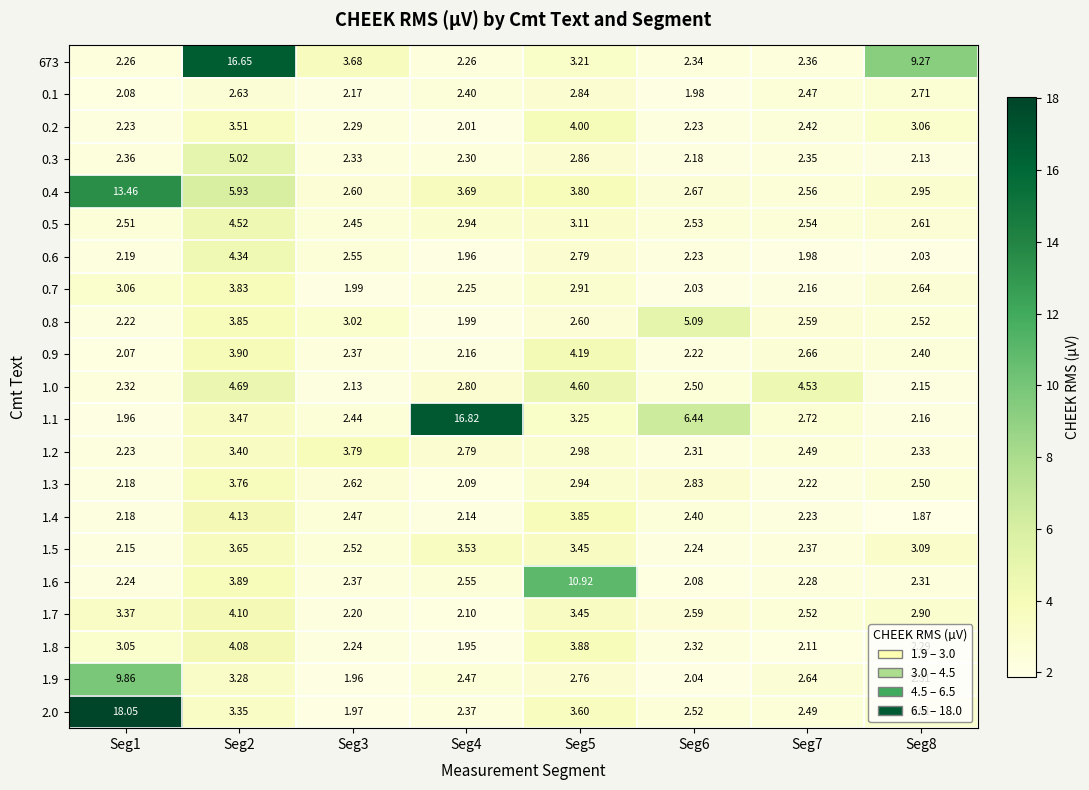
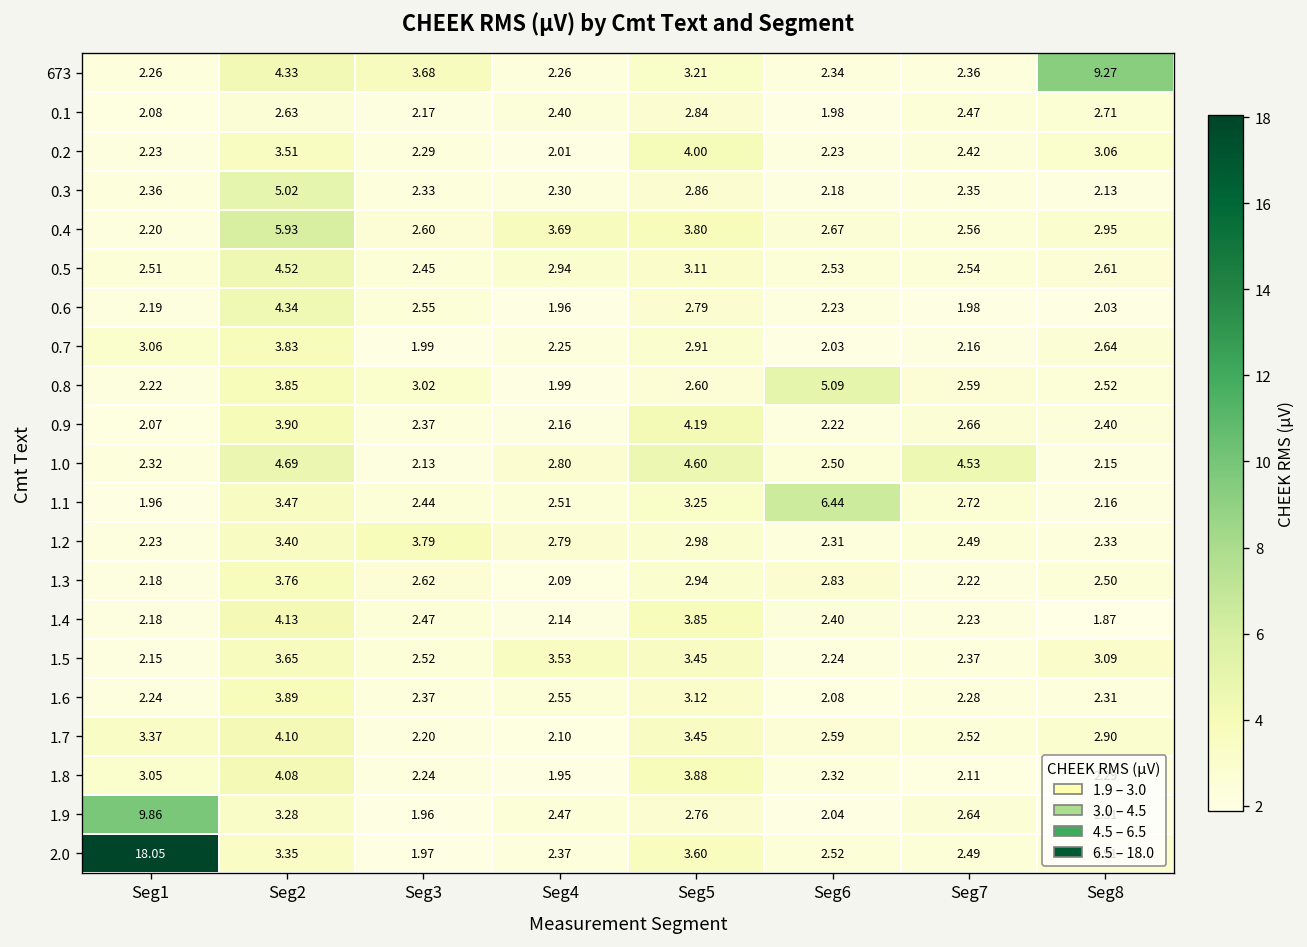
  {
    "673": {
      "Seg1": 2.26,
-     "Seg2": 16.65,
+     "Seg2": 4.33,
      "Seg3": 3.68,
      "Seg4": 2.26,
      "Seg5": 3.21,
      "Seg6": 2.34,
      "Seg7": 2.36,
      "Seg8": 9.27
    },
    "0.1": {
      "Seg1": 2.08,
      "Seg2": 2.63,
      "Seg3": 2.17,
      "Seg4": 2.40,
      "Seg5": 2.84,
      "Seg6": 1.98,
      "Seg7": 2.47,
      "Seg8": 2.71
    },
    "0.2": {
      "Seg1": 2.23,
      "Seg2": 3.51,
      "Seg3": 2.29,
      "Seg4": 2.01,
      "Seg5": 4.00,
      "Seg6": 2.23,
      "Seg7": 2.42,
      "Seg8": 3.06
    },
    "0.3": {
      "Seg1": 2.36,
      "Seg2": 5.02,
      "Seg3": 2.33,
      "Seg4": 2.30,
      "Seg5": 2.86,
      "Seg6": 2.18,
      "Seg7": 2.35,
      "Seg8": 2.13
    },
    "0.4": {
-     "Seg1": 13.46,
+     "Seg1": 2.20,
      "Seg2": 5.93,
      "Seg3": 2.60,
      "Seg4": 3.69,
      "Seg5": 3.80,
      "Seg6": 2.67,
      "Seg7": 2.56,
      "Seg8": 2.95
    },
    "0.5": {
      "Seg1": 2.51,
      "Seg2": 4.52,
      "Seg3": 2.45,
      "Seg4": 2.94,
      "Seg5": 3.11,
      "Seg6": 2.53,
      "Seg7": 2.54,
      "Seg8": 2.61
    },
    "0.6": {
      "Seg1": 2.19,
      "Seg2": 4.34,
      "Seg3": 2.55,
      "Seg4": 1.96,
      "Seg5": 2.79,
      "Seg6": 2.23,
      "Seg7": 1.98,
      "Seg8": 2.03
    },
    "0.7": {
      "Seg1": 3.06,
      "Seg2": 3.83,
      "Seg3": 1.99,
      "Seg4": 2.25,
      "Seg5": 2.91,
      "Seg6": 2.03,
      "Seg7": 2.16,
      "Seg8": 2.64
    },
    "0.8": {
      "Seg1": 2.22,
      "Seg2": 3.85,
      "Seg3": 3.02,
      "Seg4": 1.99,
      "Seg5": 2.60,
      "Seg6": 5.09,
      "Seg7": 2.59,
      "Seg8": 2.52
    },
    "0.9": {
      "Seg1": 2.07,
      "Seg2": 3.90,
      "Seg3": 2.37,
      "Seg4": 2.16,
      "Seg5": 4.19,
      "Seg6": 2.22,
      "Seg7": 2.66,
      "Seg8": 2.40
    },
    "1.0": {
      "Seg1": 2.32,
      "Seg2": 4.69,
      "Seg3": 2.13,
      "Seg4": 2.80,
      "Seg5": 4.60,
      "Seg6": 2.50,
      "Seg7": 4.53,
      "Seg8": 2.15
    },
    "1.1": {
      "Seg1": 1.96,
      "Seg2": 3.47,
      "Seg3": 2.44,
-     "Seg4": 16.82,
+     "Seg4": 2.51,
      "Seg5": 3.25,
      "Seg6": 6.44,
      "Seg7": 2.72,
      "Seg8": 2.16
    },
    "1.2": {
      "Seg1": 2.23,
      "Seg2": 3.40,
      "Seg3": 3.79,
      "Seg4": 2.79,
      "Seg5": 2.98,
      "Seg6": 2.31,
      "Seg7": 2.49,
      "Seg8": 2.33
    },
    "1.3": {
      "Seg1": 2.18,
      "Seg2": 3.76,
      "Seg3": 2.62,
      "Seg4": 2.09,
      "Seg5": 2.94,
      "Seg6": 2.83,
      "Seg7": 2.22,
      "Seg8": 2.50
    },
    "1.4": {
      "Seg1": 2.18,
      "Seg2": 4.13,
      "Seg3": 2.47,
      "Seg4": 2.14,
      "Seg5": 3.85,
      "Seg6": 2.40,
      "Seg7": 2.23,
      "Seg8": 1.87
    },
    "1.5": {
      "Seg1": 2.15,
      "Seg2": 3.65,
      "Seg3": 2.52,
      "Seg4": 3.53,
      "Seg5": 3.45,
      "Seg6": 2.24,
      "Seg7": 2.37,
      "Seg8": 3.09
    },
    "1.6": {
      "Seg1": 2.24,
      "Seg2": 3.89,
      "Seg3": 2.37,
      "Seg4": 2.55,
-     "Seg5": 10.92,
+     "Seg5": 3.12,
      "Seg6": 2.08,
      "Seg7": 2.28,
      "Seg8": 2.31
    },
    "1.7": {
      "Seg1": 3.37,
      "Seg2": 4.10,
      "Seg3": 2.20,
      "Seg4": 2.10,
      "Seg5": 3.45,
      "Seg6": 2.59,
      "Seg7": 2.52,
      "Seg8": 2.90
    },
    "1.8": {
      "Seg1": 3.05,
      "Seg2": 4.08,
      "Seg3": 2.24,
      "Seg4": 1.95,
      "Seg5": 3.88,
      "Seg6": 2.32,
      "Seg7": 2.11
    },
    "1.9": {
      "Seg1": 9.86,
      "Seg2": 3.28,
      "Seg3": 1.96,
      "Seg4": 2.47,
      "Seg5": 2.76,
      "Seg6": 2.04,
      "Seg7": 2.64
    },
    "2.0": {
      "Seg1": 18.05,
      "Seg2": 3.35,
      "Seg3": 1.97,
      "Seg4": 2.37,
      "Seg5": 3.60,
      "Seg6": 2.52,
      "Seg7": 2.49
    }
  }
